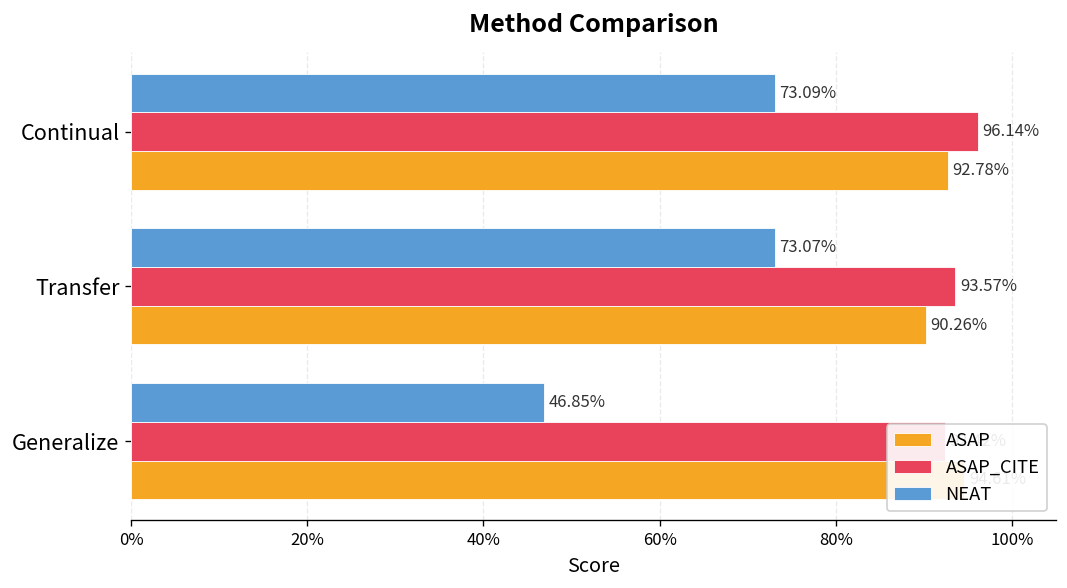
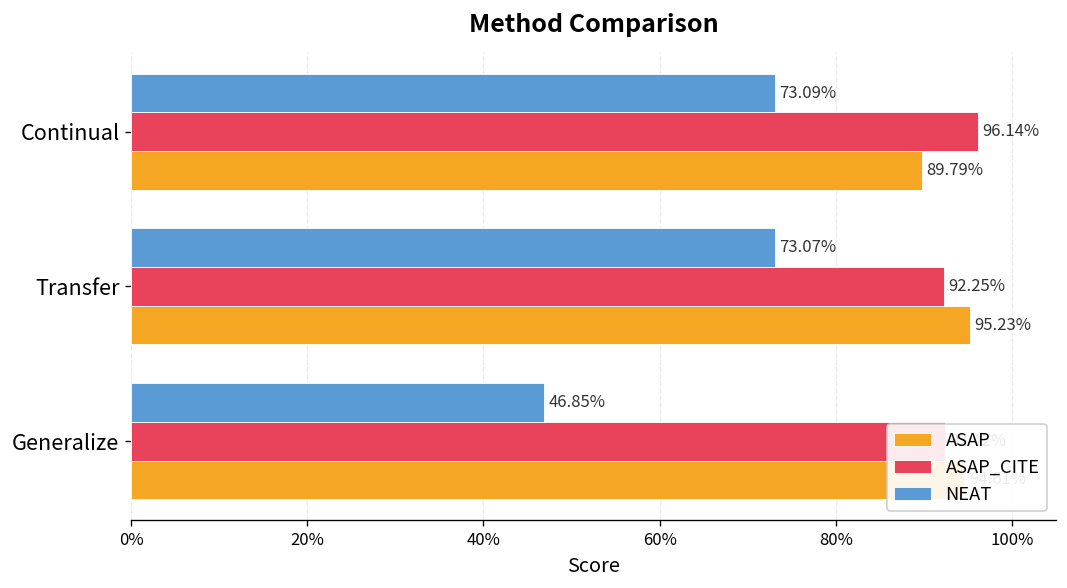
  {
    "ASAP": {
-     "Continual": "92.78%",
-     "Transfer": "90.26%"
+     "Continual": "89.79%",
+     "Transfer": "95.23%"
    },
    "ASAP_CITE": {
      "Continual": "96.14%",
-     "Transfer": "93.57%"
+     "Transfer": "92.25%"
    },
    "NEAT": {
      "Continual": "73.09%",
      "Transfer": "73.07%",
      "Generalize": "46.85%"
    }
  }
